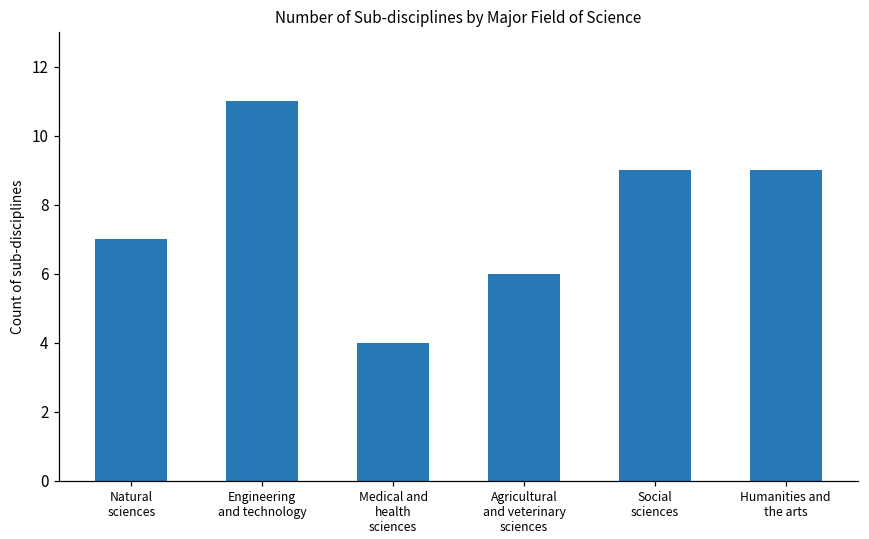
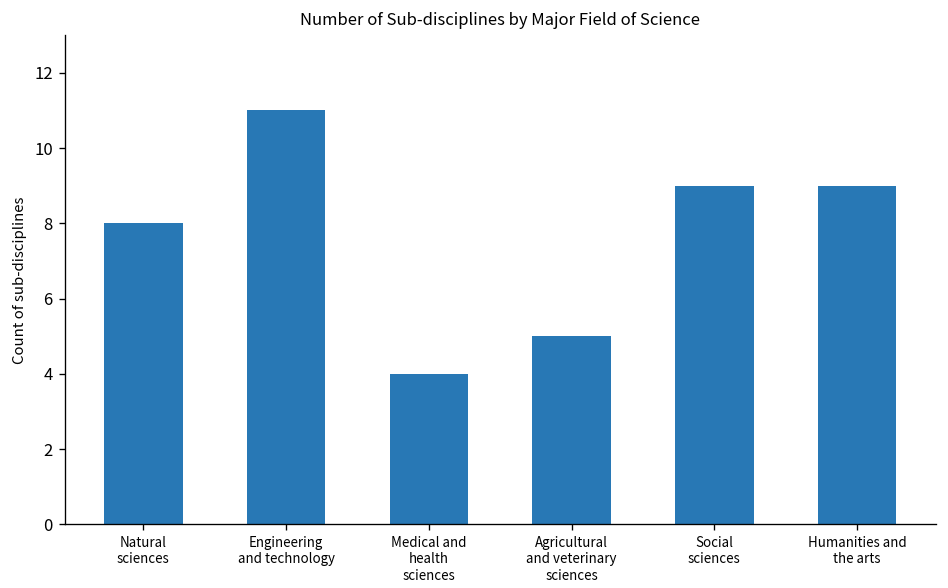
  {
-   "Natural sciences": 7,
+   "Natural sciences": 8,
    "Engineering and technology": 11,
    "Medical and health sciences": 4,
-   "Agricultural and veterinary sciences": 6,
+   "Agricultural and veterinary sciences": 5,
    "Social sciences": 9,
    "Humanities and the arts": 9
  }
